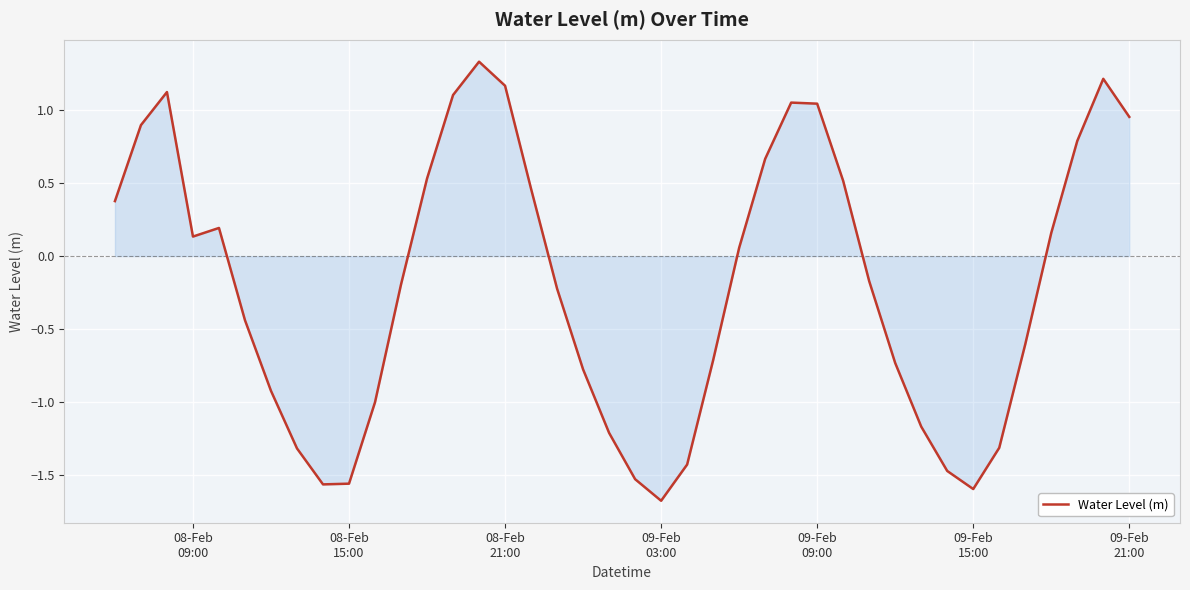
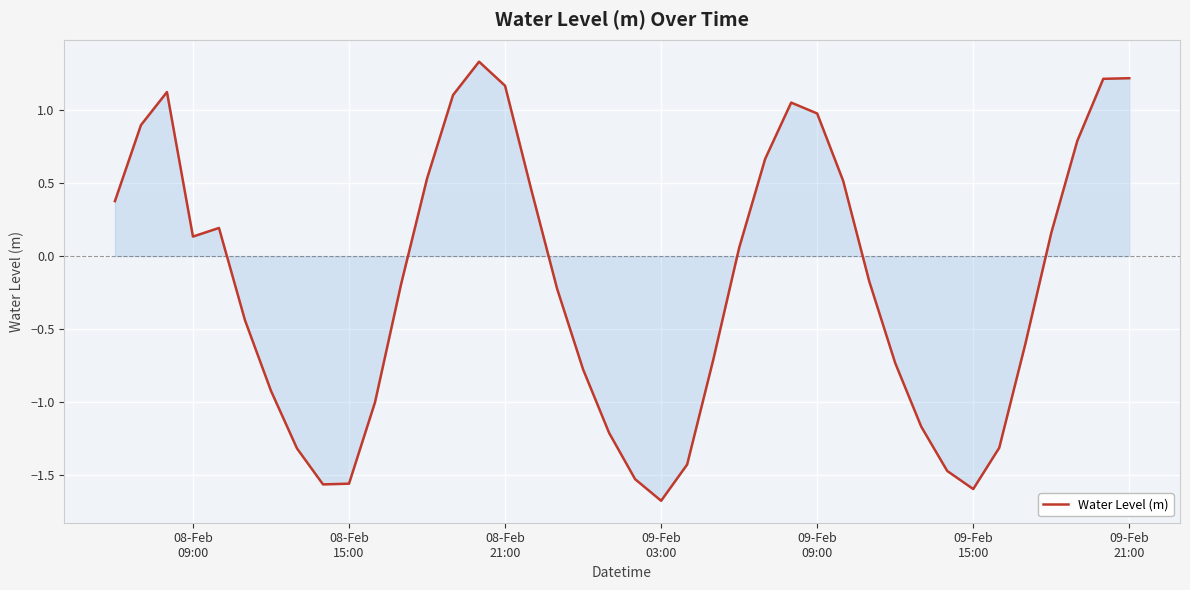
  {
    "Water Level (m)": {
      "08-Feb 15:00": -1.56,
      "09-Feb 03:00": -1.68,
-     "09-Feb 09:00": 1.04,
+     "09-Feb 09:00": 0.98,
      "09-Feb 15:00": -1.60,
-     "09-Feb 21:00": 0.95
+     "09-Feb 21:00": 1.22
    }
  }
